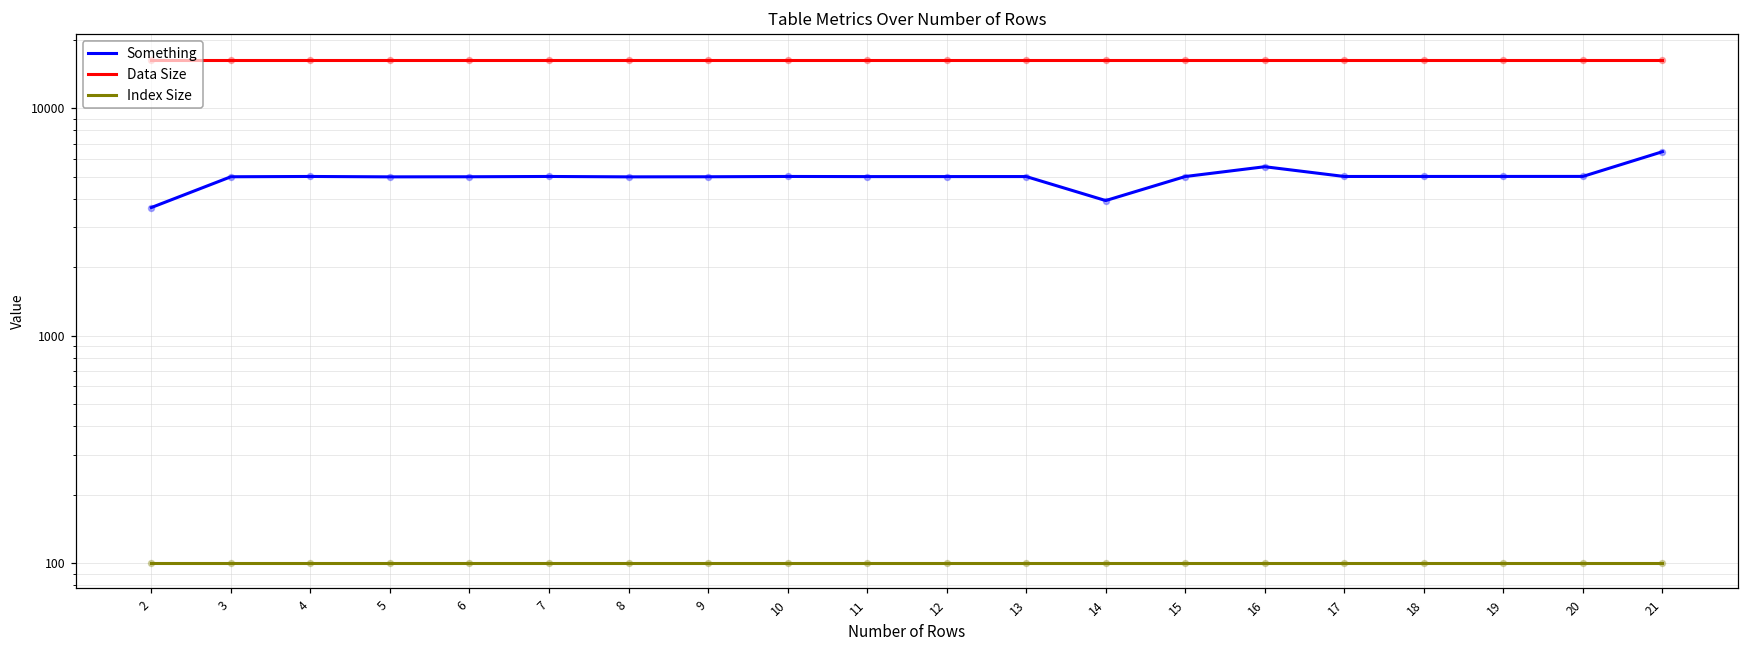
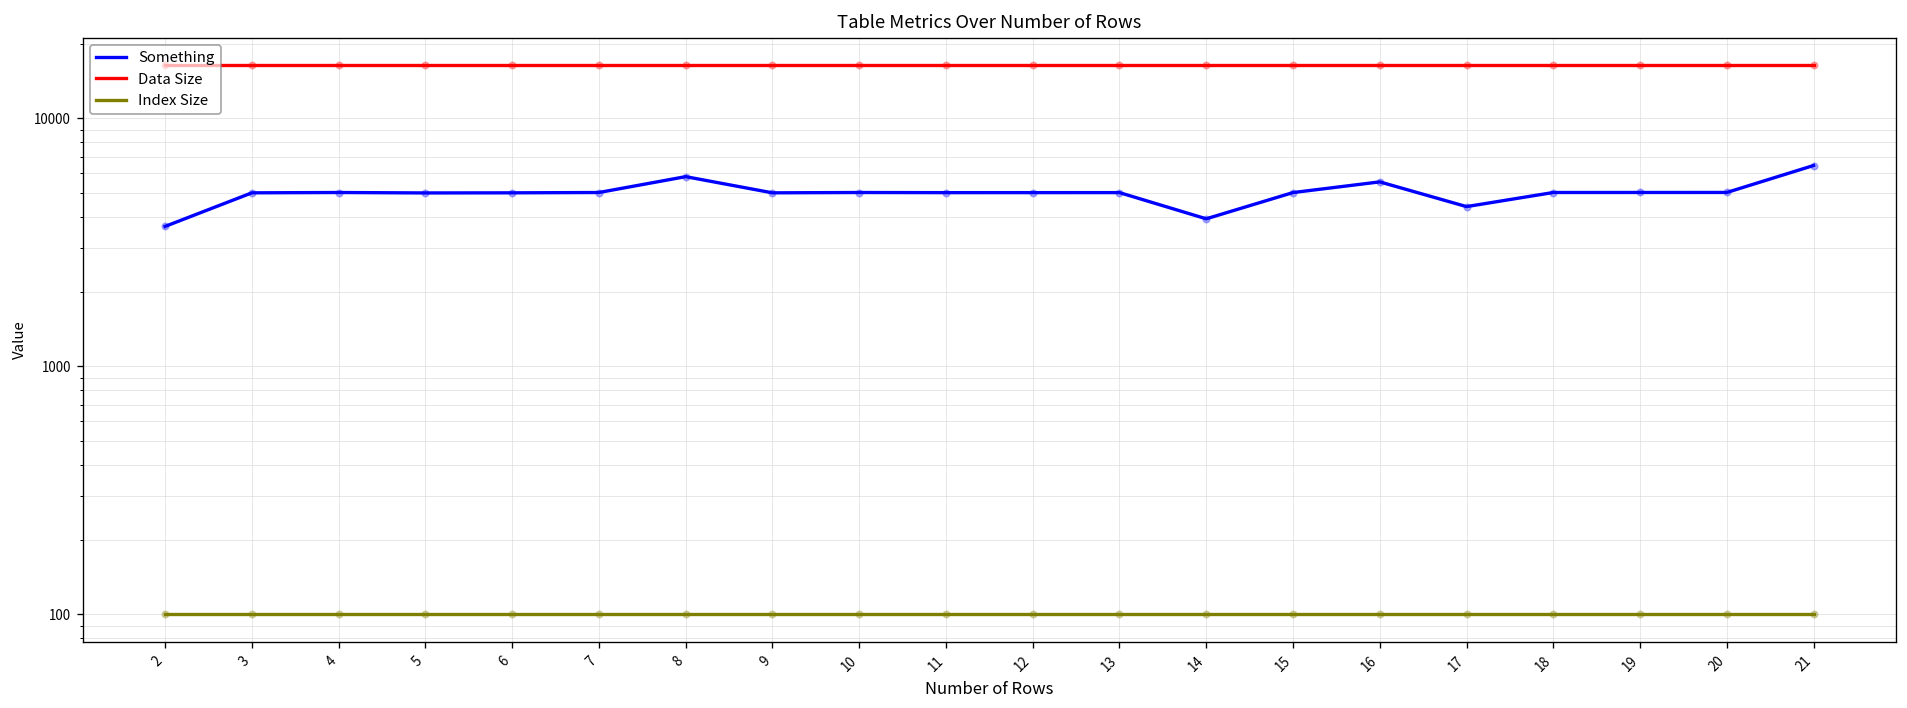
  {
    "Something": {
      "2": 3700,
      "3": 5000,
      "4": 5000,
      "5": 5000,
      "6": 5000,
      "7": 5000,
-     "8": 5000,
+     "8": 5800,
      "9": 5000,
      "10": 5000,
      "11": 5000,
      "12": 5000,
      "13": 5000,
      "14": 3900,
      "15": 5000,
      "16": 5500,
-     "17": 5000,
+     "17": 4400,
      "18": 5000,
      "19": 5000,
      "20": 5000,
      "21": 6500
    },
    "Data Size": {
      "3": 16000,
      "4": 16000,
      "5": 16000,
      "6": 16000,
      "7": 16000,
      "8": 16000,
      "9": 16000,
      "10": 16000,
      "11": 16000,
      "12": 16000,
      "13": 16000,
      "14": 16000,
      "15": 16000,
      "16": 16000,
      "17": 16000,
      "18": 16000,
      "19": 16000,
      "20": 16000,
      "21": 16000
    },
    "Index Size": {
      "2": 100,
      "3": 100,
      "4": 100,
      "5": 100,
      "6": 100,
      "7": 100,
      "8": 100,
      "9": 100,
      "10": 100,
      "11": 100,
      "12": 100,
      "13": 100,
      "14": 100,
      "15": 100,
      "16": 100,
      "17": 100,
      "18": 100,
      "19": 100,
      "20": 100,
      "21": 100
    }
  }
